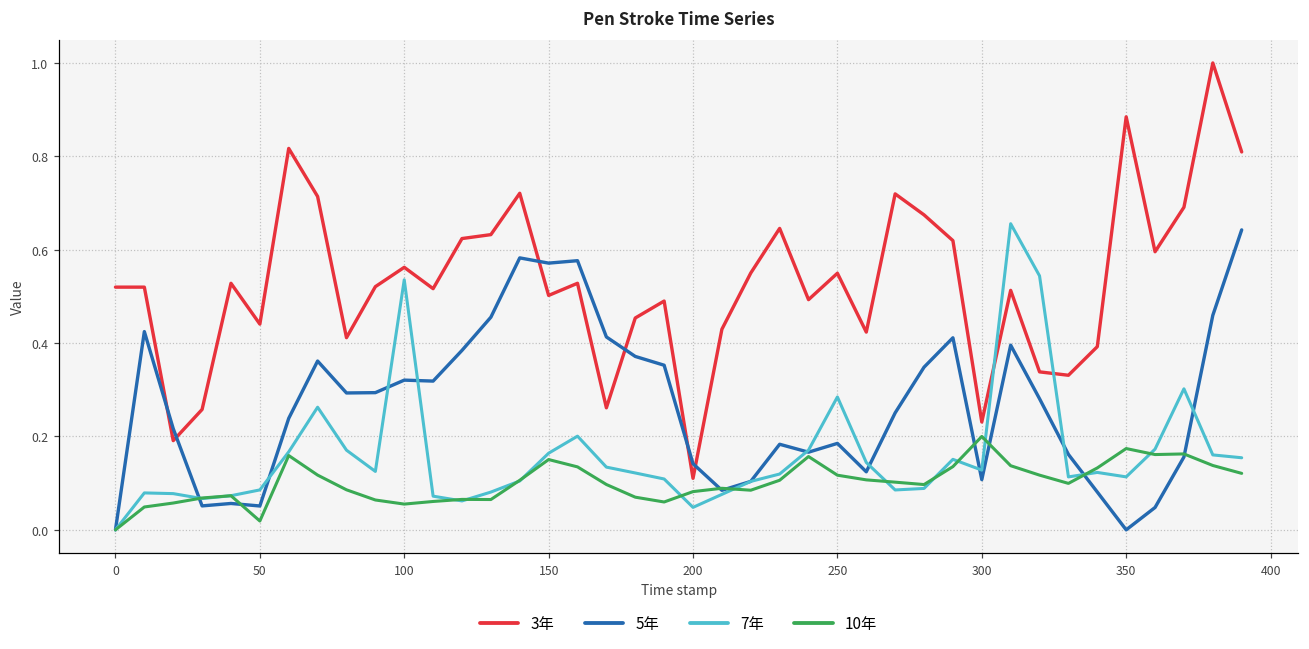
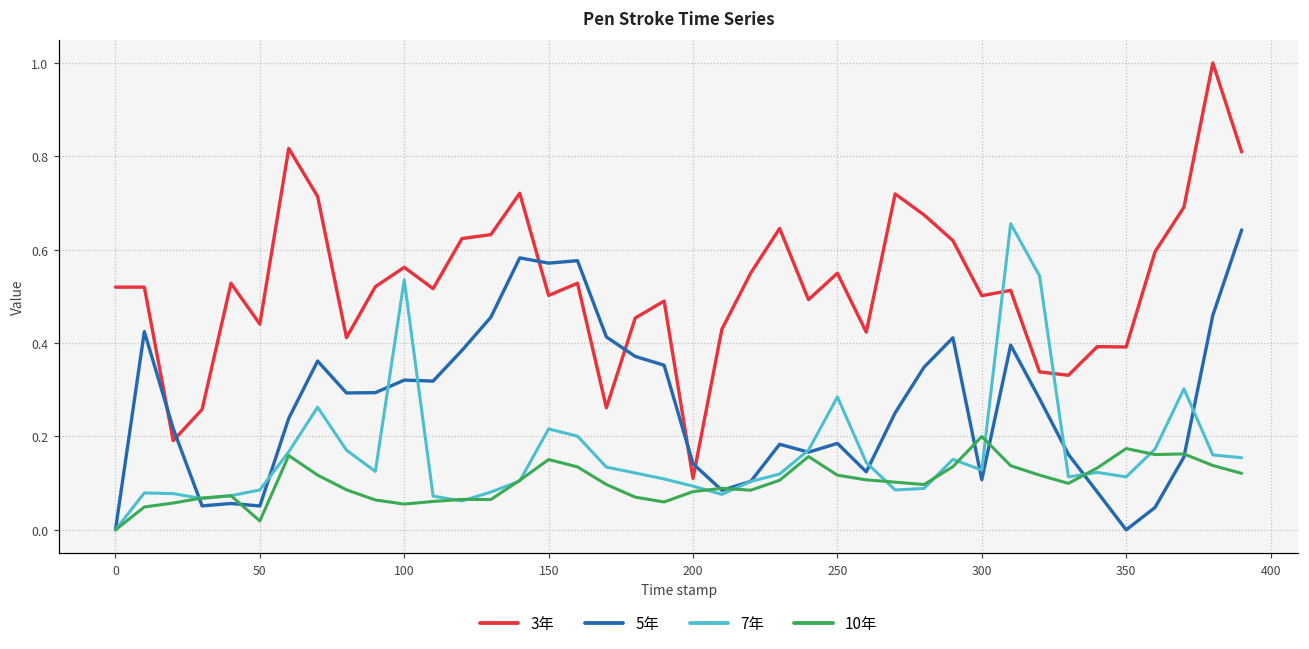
  {
    "3年": {
      "0": 0.52,
      "50": 0.44,
      "100": 0.56,
      "150": 0.50,
      "200": 0.11,
      "250": 0.55,
-     "300": 0.23,
-     "350": 0.88
+     "300": 0.50,
+     "350": 0.39
    },
    "5年": {
      "50": 0.05,
      "100": 0.32,
      "150": 0.57,
      "200": 0.14,
      "250": 0.19,
      "300": 0.11,
      "350": 0.00
    },
    "7年": {
      "50": 0.09,
      "100": 0.54,
-     "150": 0.16,
-     "200": 0.05,
+     "150": 0.22,
+     "200": 0.09,
      "250": 0.28,
      "300": 0.13,
      "350": 0.11
    },
    "10年": {
      "50": 0.02,
      "100": 0.06,
      "150": 0.15,
      "200": 0.08,
      "250": 0.12,
      "300": 0.20,
      "350": 0.17
    }
  }
